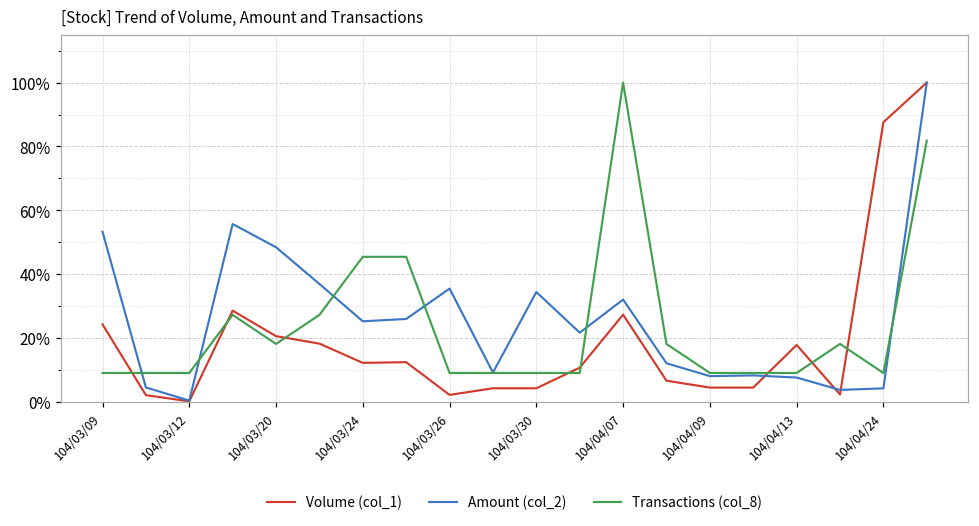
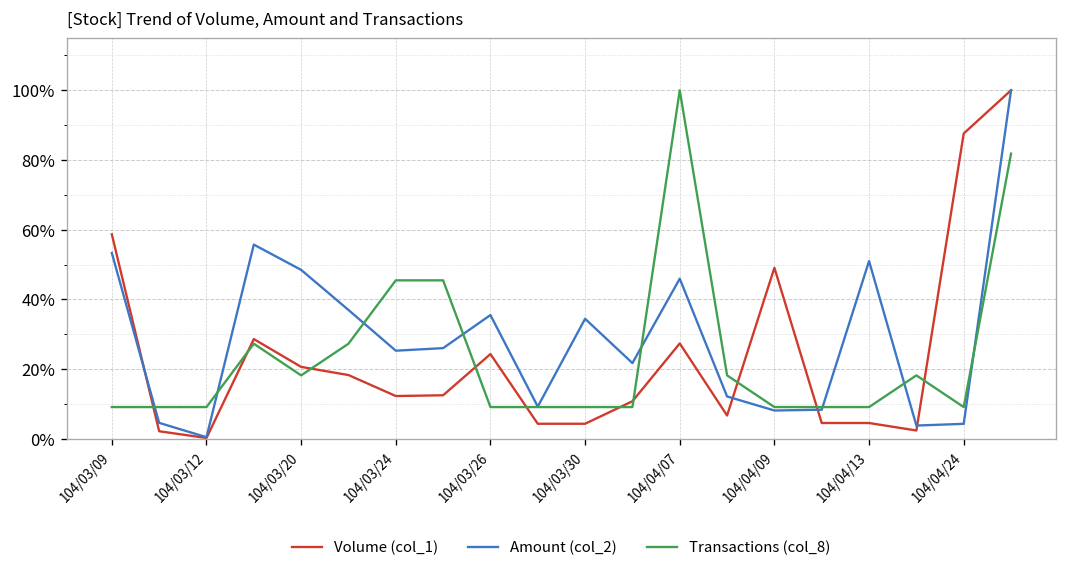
  {
    "Volume (col_1)": {
-     "104/03/09": "24%",
+     "104/03/09": "59%",
      "104/03/20": "21%",
      "104/03/24": "12%",
-     "104/03/26": "2%",
+     "104/03/26": "24%",
      "104/03/30": "4%",
      "104/04/07": "27%",
-     "104/04/09": "5%",
-     "104/04/13": "18%",
+     "104/04/09": "49%",
+     "104/04/13": "5%",
      "104/04/24": "88%"
    },
    "Amount (col_2)": {
      "104/03/09": "53%",
      "104/03/20": "48%",
      "104/03/24": "25%",
      "104/03/26": "35%",
      "104/03/30": "34%",
-     "104/04/07": "32%",
+     "104/04/07": "46%",
      "104/04/09": "8%",
-     "104/04/13": "8%",
+     "104/04/13": "51%",
      "104/04/24": "4%"
    },
    "Transactions (col_8)": {
      "104/03/09": "9%",
      "104/03/12": "9%",
      "104/03/20": "18%",
      "104/03/24": "45%",
      "104/03/26": "9%",
      "104/03/30": "9%",
      "104/04/07": "100%",
      "104/04/09": "9%",
      "104/04/13": "9%",
      "104/04/24": "9%"
    }
  }
